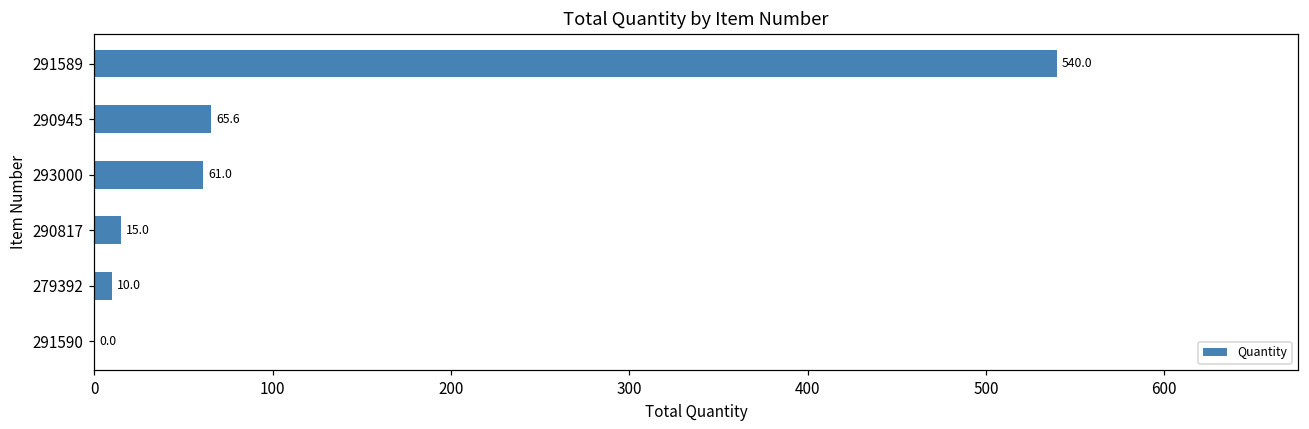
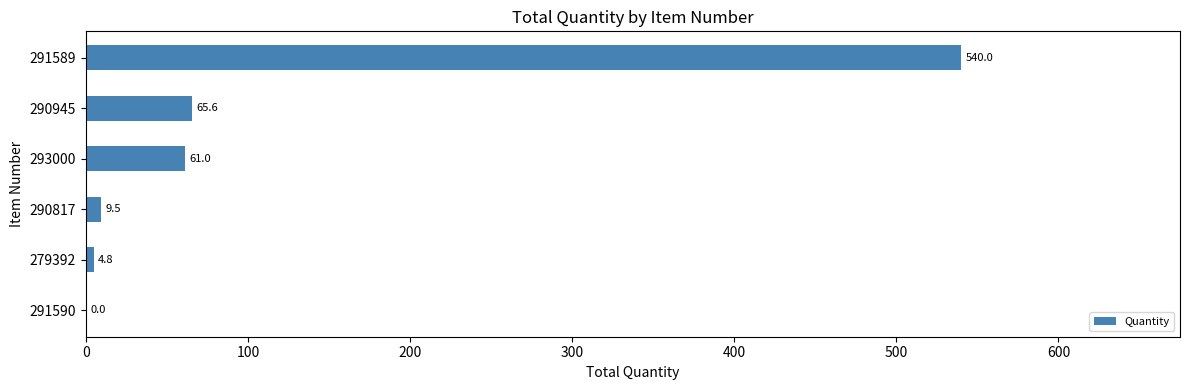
  {
    "291589": 540.0,
    "290945": 65.6,
    "293000": 61.0,
-   "290817": 15.0,
-   "279392": 10.0,
+   "290817": 9.5,
+   "279392": 4.8,
    "291590": 0.0
  }
